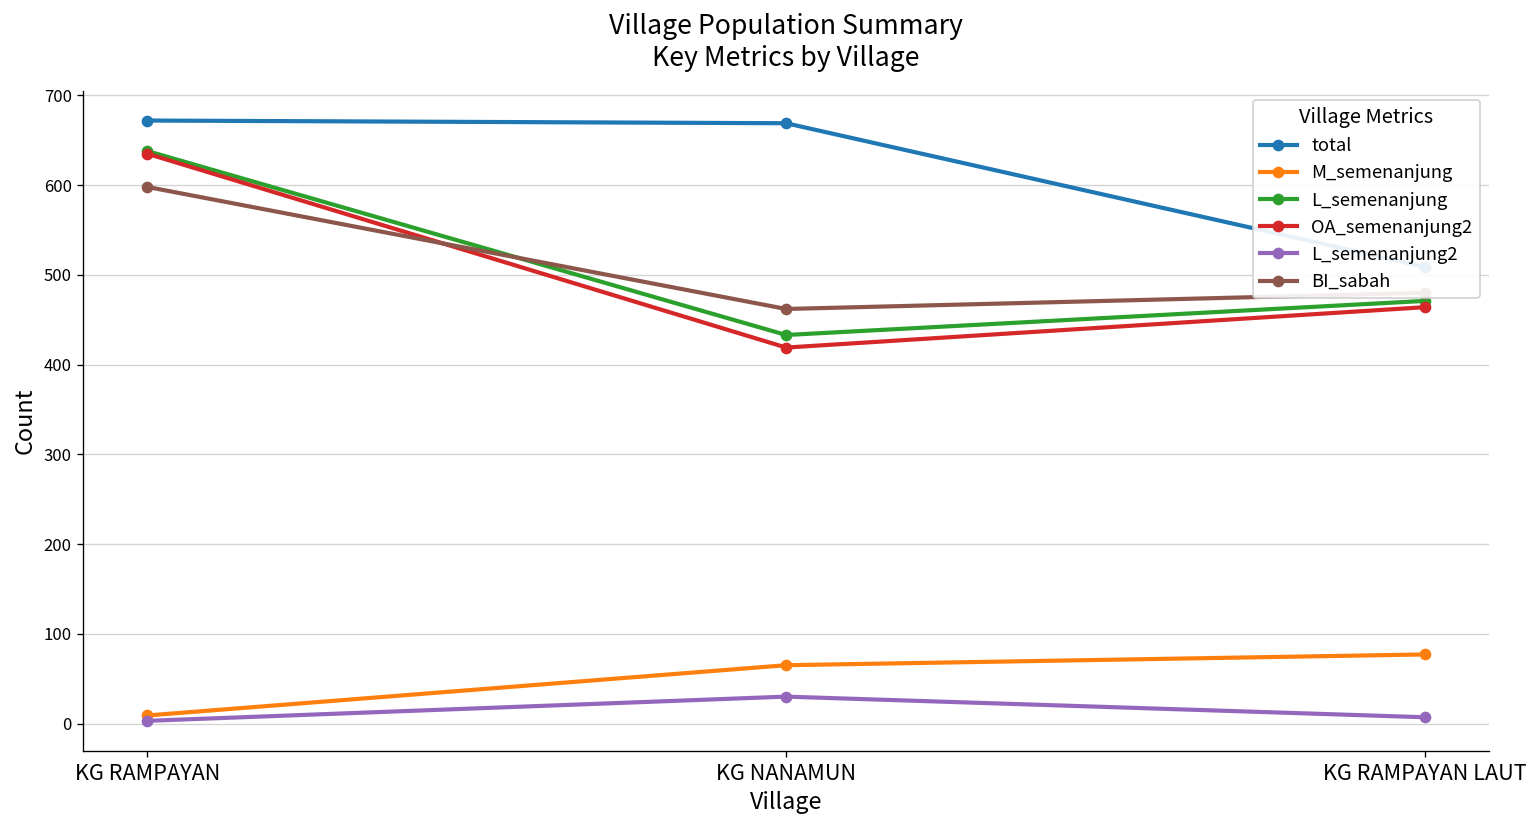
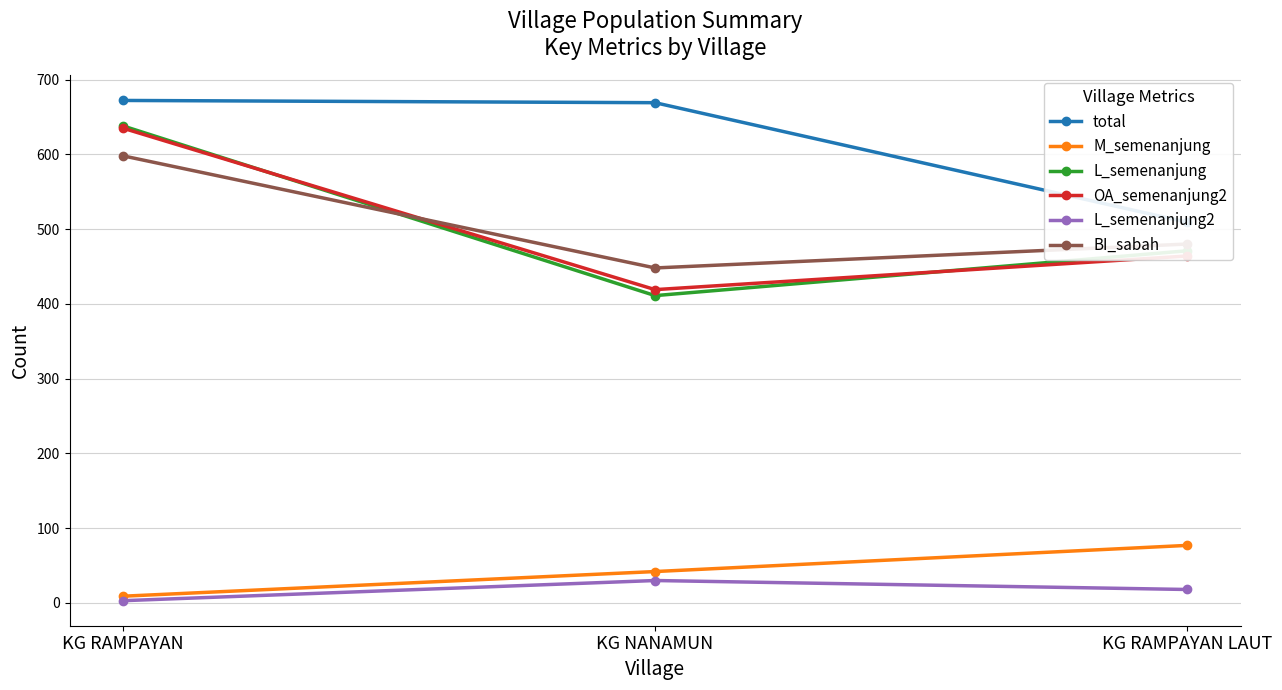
  {
    "total": {
      "KG RAMPAYAN": 670,
      "KG NANAMUN": 670
    },
    "M_semenanjung": {
      "KG RAMPAYAN": 10,
-     "KG NANAMUN": 70,
+     "KG NANAMUN": 40,
      "KG RAMPAYAN LAUT": 80
    },
    "L_semenanjung": {
-     "KG NANAMUN": 430
+     "KG NANAMUN": 410
    },
    "OA_semenanjung2": {
      "KG NANAMUN": 420
    },
    "L_semenanjung2": {
      "KG RAMPAYAN": 0,
      "KG NANAMUN": 30,
-     "KG RAMPAYAN LAUT": 10
+     "KG RAMPAYAN LAUT": 20
    },
    "BI_sabah": {
      "KG RAMPAYAN": 600,
-     "KG NANAMUN": 460
+     "KG NANAMUN": 450
    }
  }
